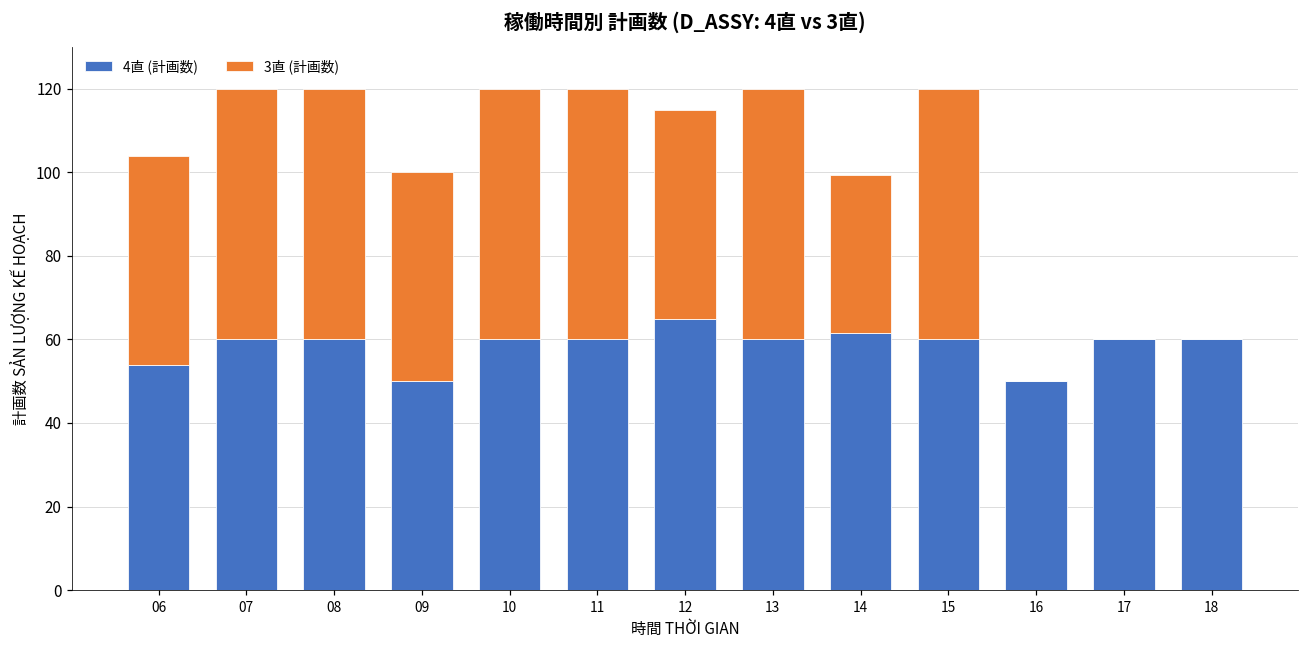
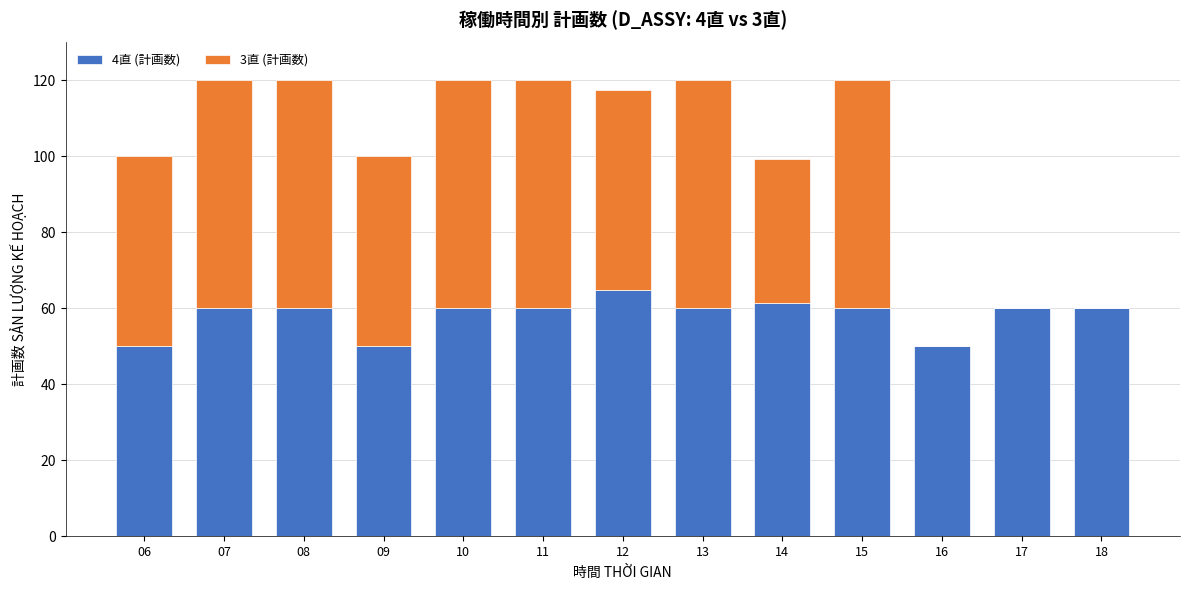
  {
    "4直 (計画数)": {
-     "06": 54,
+     "06": 50,
      "07": 60,
      "08": 60,
      "09": 50,
      "10": 60,
      "11": 60,
      "12": 65,
      "13": 60,
      "14": 61,
      "15": 60,
      "16": 50,
      "17": 60,
      "18": 60
    },
    "3直 (計画数)": {
      "06": 50,
      "07": 60,
      "08": 60,
      "09": 50,
      "10": 60,
      "11": 60,
-     "12": 50,
+     "12": 53,
      "13": 60,
      "14": 38,
      "15": 60,
      "16": 0,
      "17": 0,
      "18": 0
    }
  }
